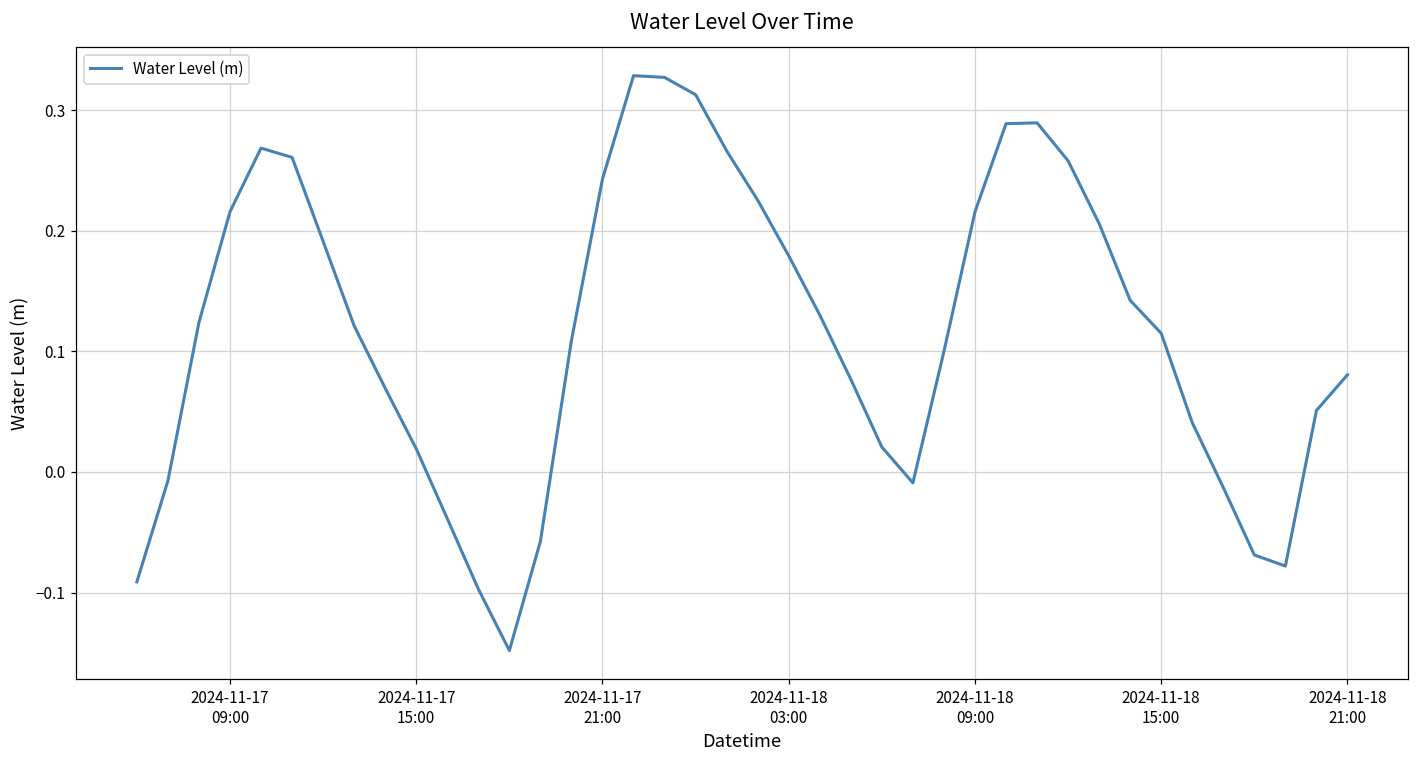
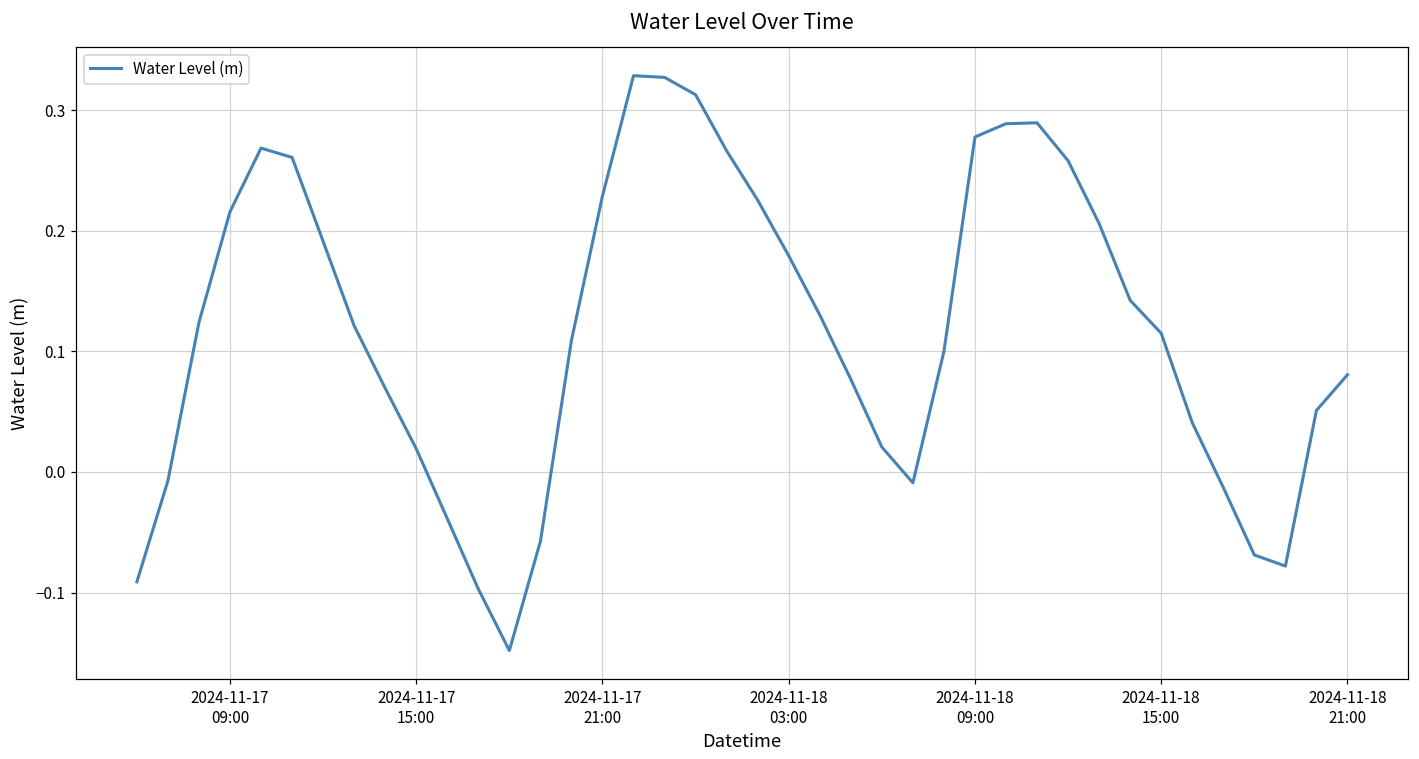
  {
    "2024-11-17 09:00": 0.216,
    "2024-11-17 15:00": 0.019,
-   "2024-11-17 21:00": 0.243,
+   "2024-11-17 21:00": 0.229,
    "2024-11-18 03:00": 0.179,
-   "2024-11-18 09:00": 0.216,
+   "2024-11-18 09:00": 0.278,
    "2024-11-18 15:00": 0.115,
    "2024-11-18 21:00": 0.081
  }
